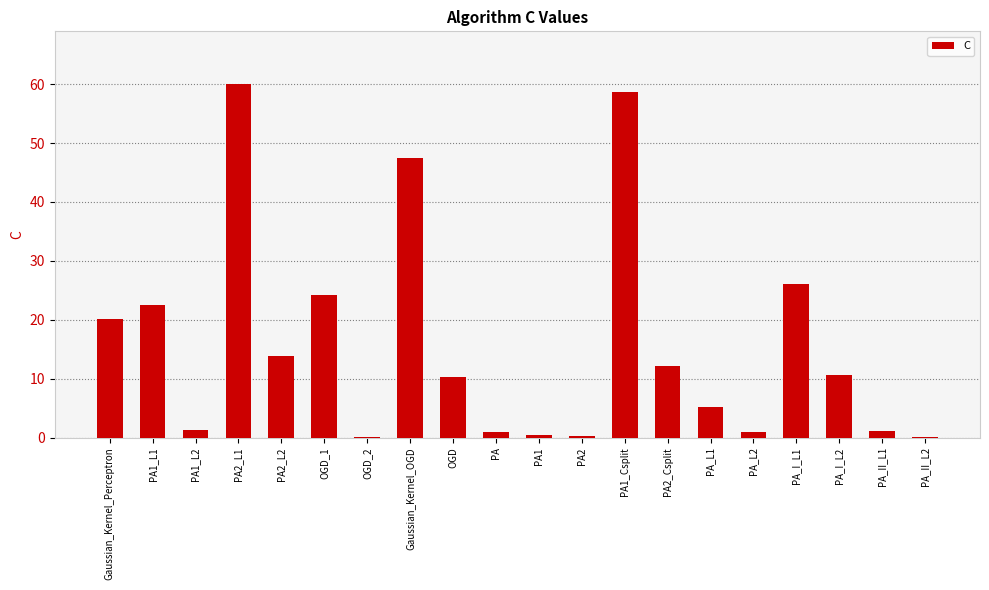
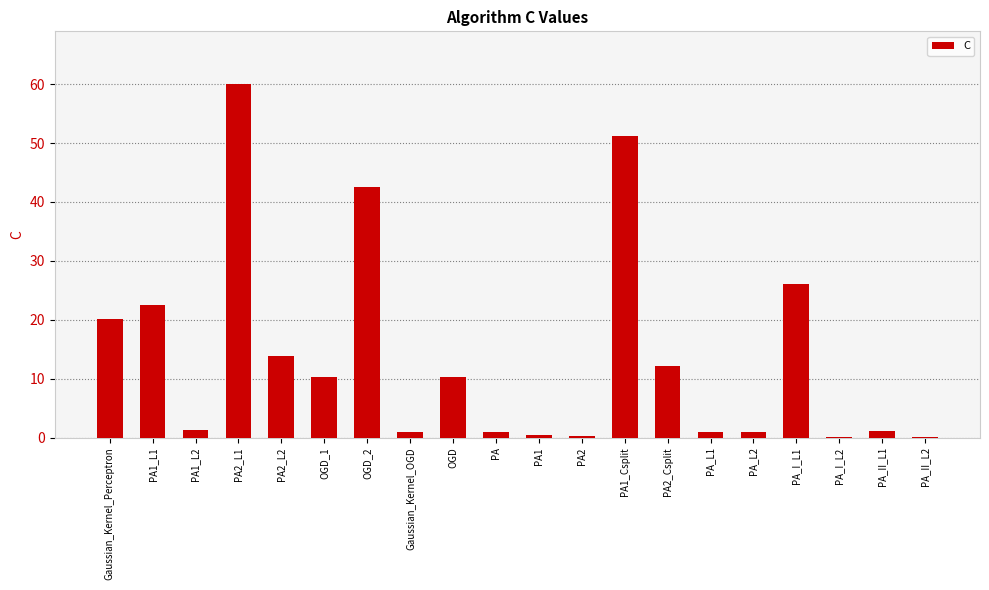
  {
    "Gaussian_Kernel_Perceptron": 20,
    "PA1_L1": 23,
    "PA1_L2": 1,
    "PA2_L1": 60,
    "PA2_L2": 14,
-   "OGD_1": 24,
-   "OGD_2": 0,
-   "Gaussian_Kernel_OGD": 48,
+   "OGD_1": 10,
+   "OGD_2": 43,
+   "Gaussian_Kernel_OGD": 1,
    "OGD": 10,
    "PA": 1,
-   "PA1_Csplit": 59,
+   "PA1_Csplit": 51,
    "PA2_Csplit": 12,
-   "PA_L1": 5,
+   "PA_L1": 1,
    "PA_L2": 1,
    "PA_I_L1": 26,
-   "PA_I_L2": 11,
+   "PA_I_L2": 0,
    "PA_II_L1": 1
  }
